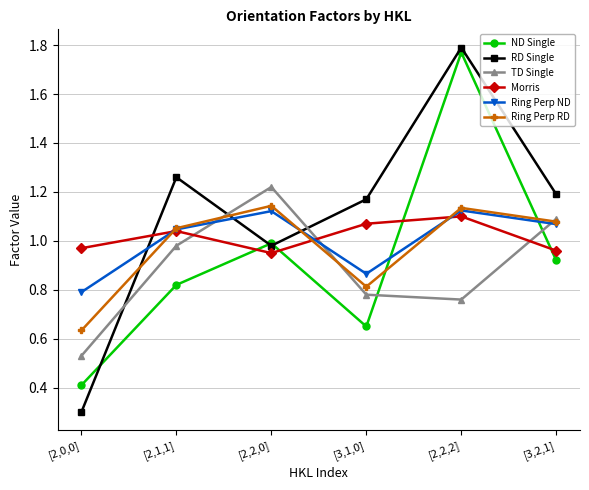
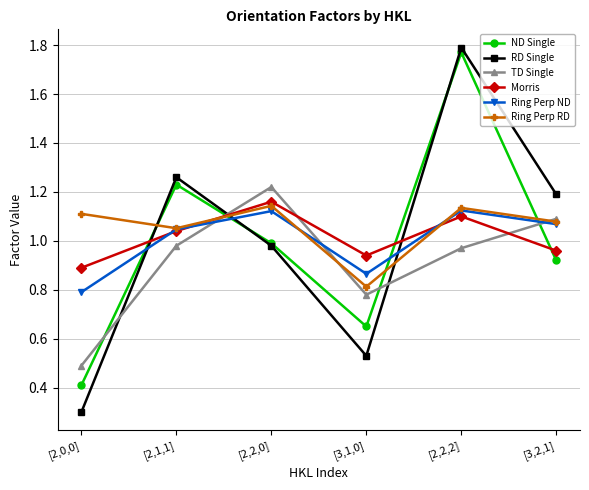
  {
    "ND Single": {
      "[2,0,0]": 0.41,
-     "[2,1,1]": 0.82,
+     "[2,1,1]": 1.23,
      "[3,1,0]": 0.65,
      "[2,2,2]": 1.77,
      "[3,2,1]": 0.92
    },
    "RD Single": {
      "[2,0,0]": 0.30,
      "[2,1,1]": 1.26,
-     "[3,1,0]": 1.17,
+     "[3,1,0]": 0.53,
      "[2,2,2]": 1.79,
      "[3,2,1]": 1.19
    },
    "TD Single": {
-     "[2,0,0]": 0.53,
+     "[2,0,0]": 0.49,
      "[2,1,1]": 0.98,
      "[2,2,0]": 1.22,
      "[3,1,0]": 0.78,
-     "[2,2,2]": 0.76,
+     "[2,2,2]": 0.97,
      "[3,2,1]": 1.09
    },
    "Morris": {
-     "[2,0,0]": 0.97,
-     "[2,2,0]": 0.95,
-     "[3,1,0]": 1.07,
+     "[2,0,0]": 0.89,
+     "[2,2,0]": 1.16,
+     "[3,1,0]": 0.94,
      "[2,2,2]": 1.10,
      "[3,2,1]": 0.96
    },
    "Ring Perp ND": {
      "[2,0,0]": 0.79,
      "[2,2,0]": 1.12,
      "[3,1,0]": 0.87,
      "[2,2,2]": 1.12
    },
    "Ring Perp RD": {
-     "[2,0,0]": 0.63,
+     "[2,0,0]": 1.11,
      "[2,2,0]": 1.14,
      "[3,1,0]": 0.81,
      "[2,2,2]": 1.13
    }
  }
